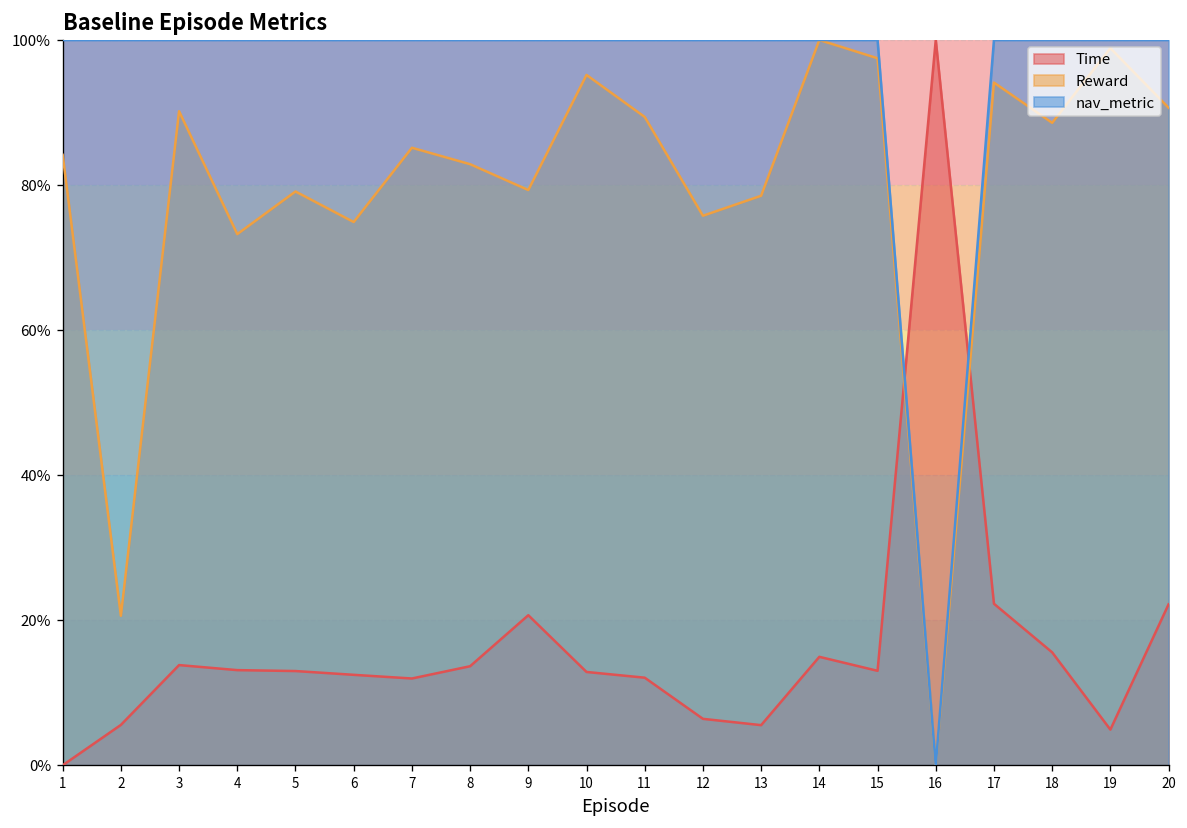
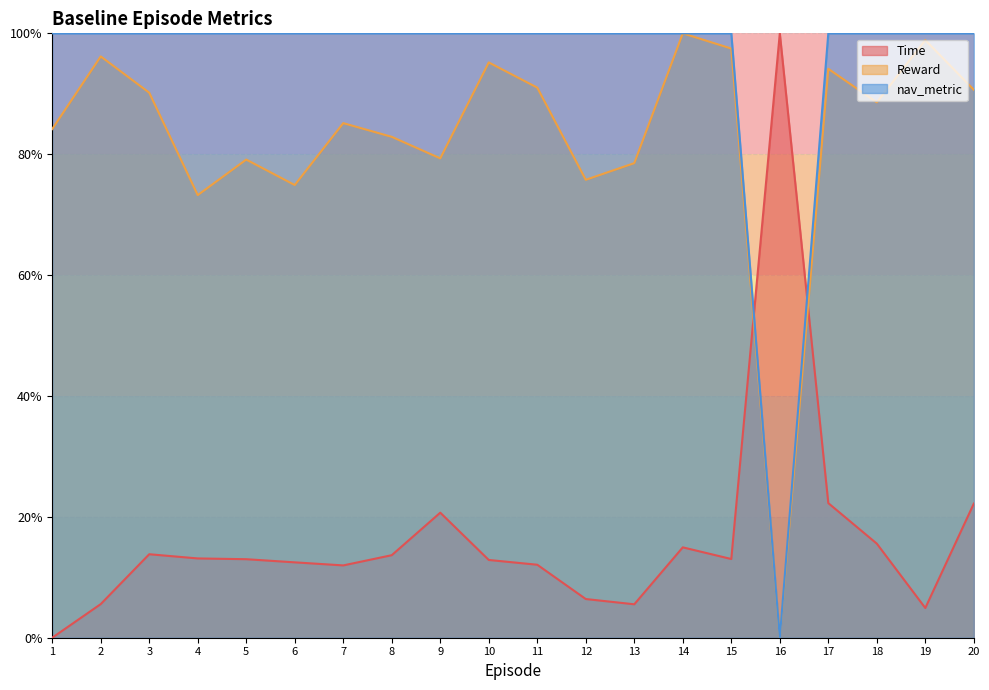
  {
    "Time": {
      "1": "0%",
      "2": "6%",
      "3": "14%",
      "4": "13%",
      "5": "13%",
      "6": "12%",
      "7": "12%",
      "8": "14%",
      "9": "21%",
      "10": "13%",
      "11": "12%",
      "12": "6%",
      "13": "6%",
      "14": "15%",
      "15": "13%",
      "16": "100%",
      "17": "22%",
      "18": "16%",
      "19": "5%",
      "20": "22%"
    },
    "Reward": {
      "1": "84%",
-     "2": "21%",
+     "2": "96%",
      "3": "90%",
      "4": "73%",
      "5": "79%",
      "6": "75%",
      "7": "85%",
      "8": "83%",
      "9": "79%",
      "10": "95%",
-     "11": "89%",
+     "11": "91%",
      "12": "76%",
      "13": "79%",
      "15": "97%",
      "17": "94%",
      "18": "89%",
      "20": "91%"
    },
    "nav_metric": {
      "1": "100%",
      "2": "100%",
      "3": "100%",
      "4": "100%",
      "5": "100%",
      "6": "100%",
      "7": "100%",
      "8": "100%",
      "9": "100%",
      "10": "100%",
      "11": "100%",
      "12": "100%",
      "13": "100%",
      "15": "100%",
      "17": "100%",
      "18": "100%",
      "19": "100%",
      "20": "100%"
    }
  }
